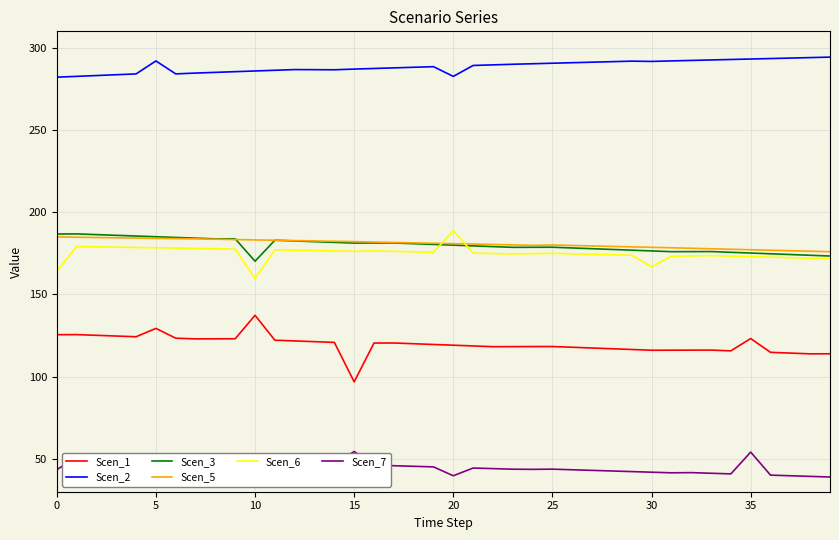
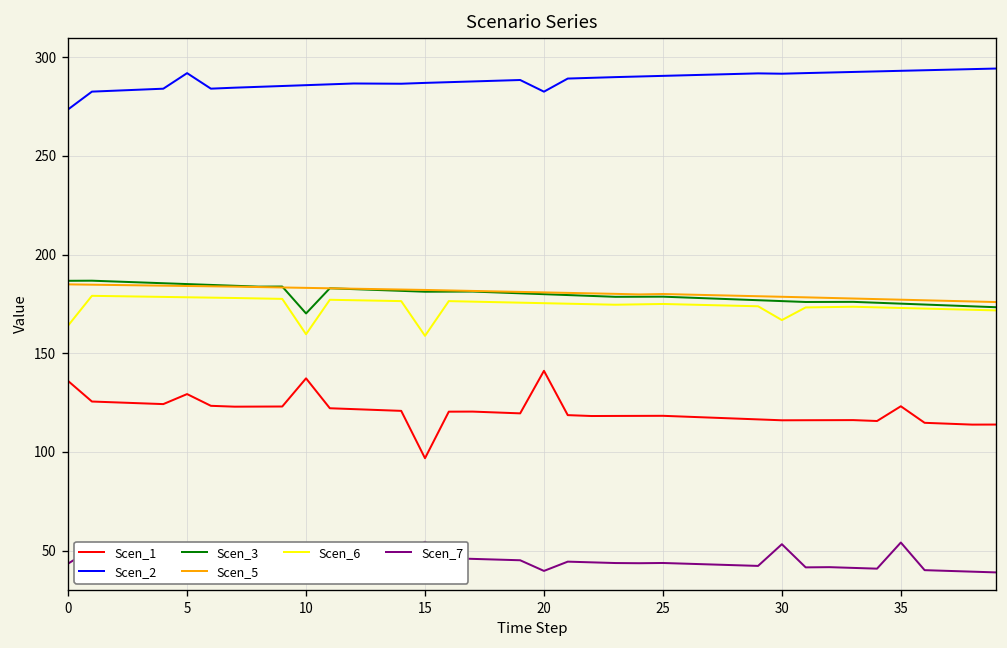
  {
    "Scen_1": {
-     "0": 126,
+     "0": 136,
      "5": 129,
      "10": 137,
      "15": 97,
-     "20": 119,
+     "20": 141,
      "25": 118,
      "30": 116,
      "35": 123
    },
    "Scen_2": {
-     "0": 282,
+     "0": 274,
      "5": 292,
      "10": 286,
      "15": 287,
      "20": 283,
      "25": 291,
      "30": 292,
      "35": 293
    },
    "Scen_3": {
      "0": 187,
      "10": 170,
      "30": 176,
      "35": 175
    },
    "Scen_5": {
      "0": 185,
      "10": 183,
      "30": 179,
      "35": 177
    },
    "Scen_6": {
      "0": 164,
      "5": 178,
      "10": 160,
-     "15": 176,
-     "20": 189,
+     "15": 159,
+     "20": 175,
      "25": 175,
      "30": 167,
      "35": 173
    },
    "Scen_7": {
      "0": 43,
      "15": 54,
      "20": 40,
      "25": 44,
-     "30": 42,
+     "30": 53,
      "35": 54
    }
  }
